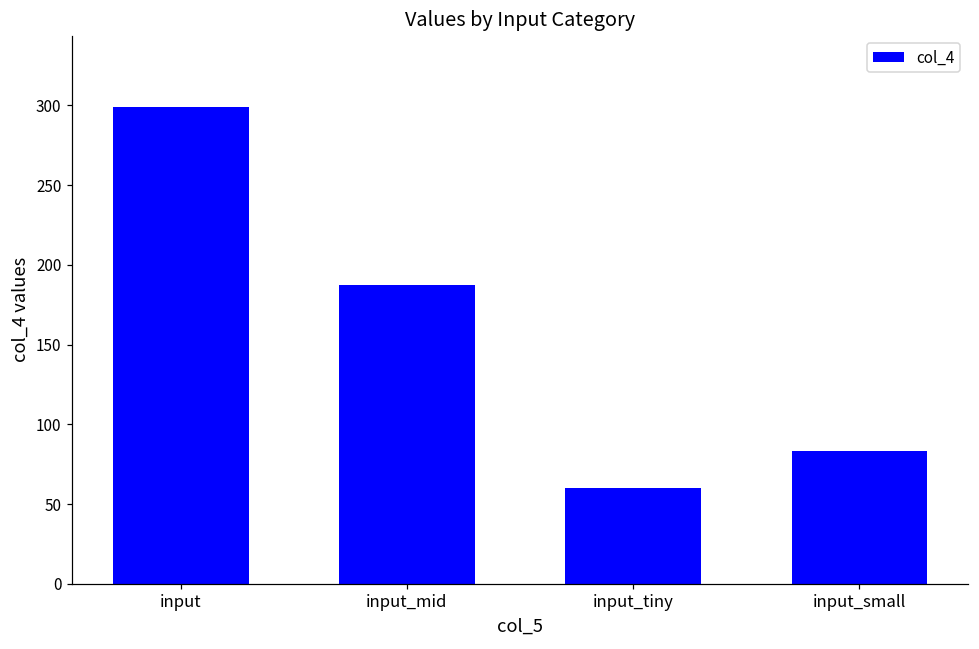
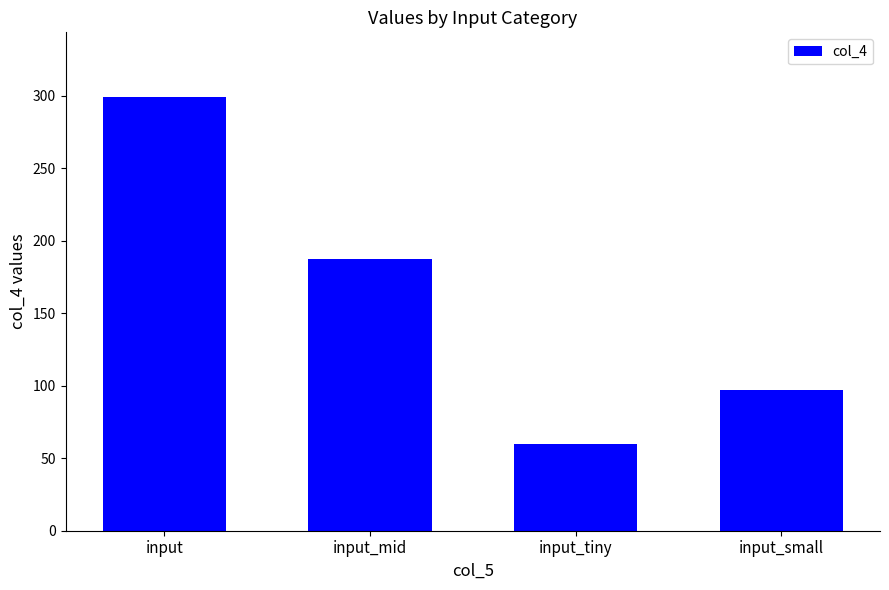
  {
    "input": 299,
    "input_mid": 187,
    "input_tiny": 60,
-   "input_small": 83
+   "input_small": 97
  }
